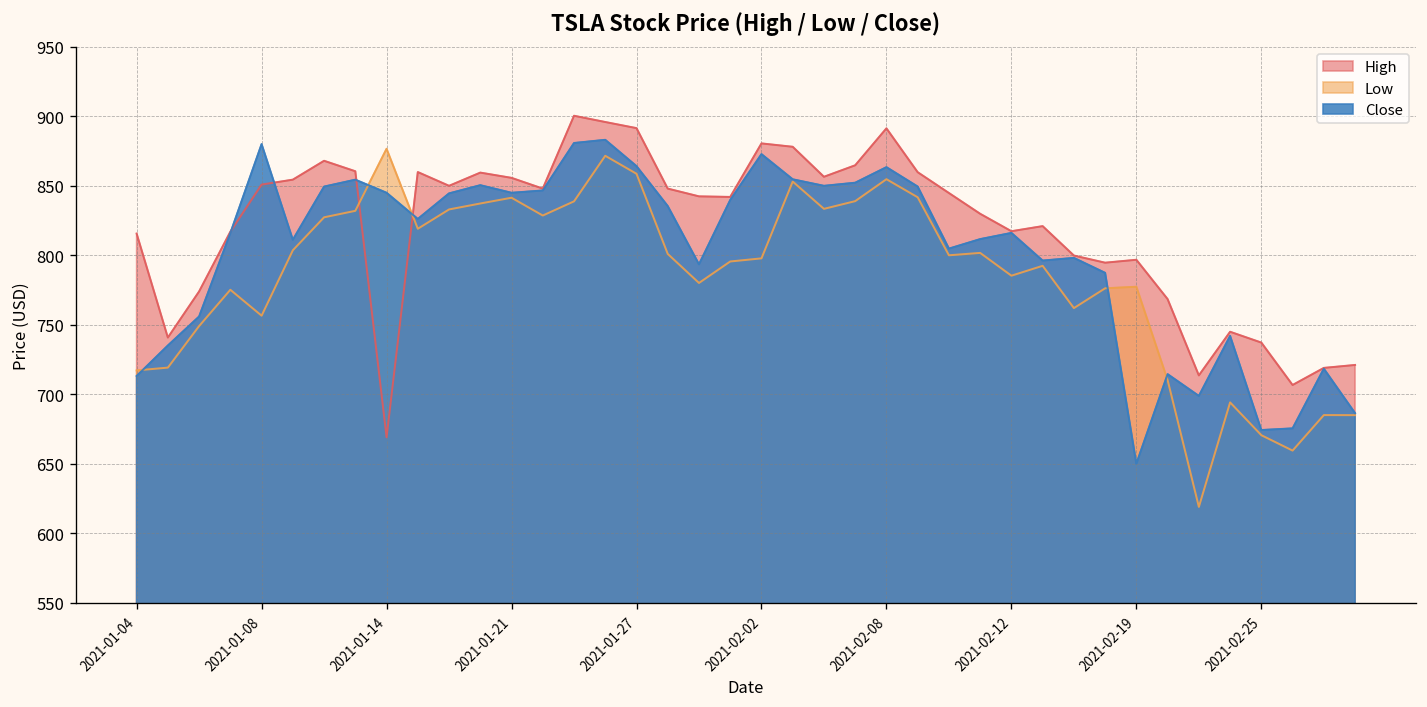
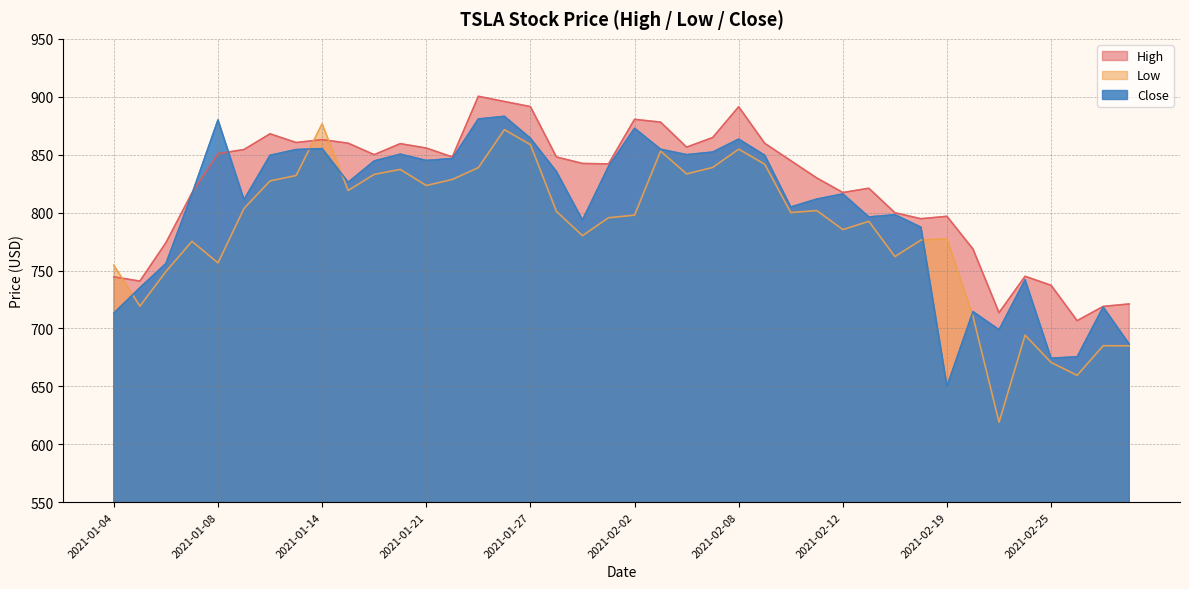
  {
    "High": {
-     "2021-01-04": 816,
+     "2021-01-04": 744,
      "2021-01-08": 851,
-     "2021-01-14": 669,
+     "2021-01-14": 863,
      "2021-01-21": 856,
      "2021-01-27": 892,
      "2021-02-02": 881,
      "2021-02-08": 891,
      "2021-02-19": 797,
      "2021-02-25": 737
    },
    "Low": {
-     "2021-01-04": 717,
+     "2021-01-04": 755,
      "2021-01-08": 757,
      "2021-01-14": 877,
-     "2021-01-21": 841,
+     "2021-01-21": 823,
      "2021-01-27": 859,
      "2021-02-02": 798,
      "2021-02-08": 855,
      "2021-02-12": 785,
      "2021-02-19": 777,
      "2021-02-25": 671
    },
    "Close": {
      "2021-01-04": 713,
      "2021-01-08": 880,
-     "2021-01-14": 845,
+     "2021-01-14": 855,
      "2021-01-21": 845,
      "2021-01-27": 864,
      "2021-02-02": 873,
      "2021-02-08": 863,
      "2021-02-19": 650,
      "2021-02-25": 674
    }
  }
